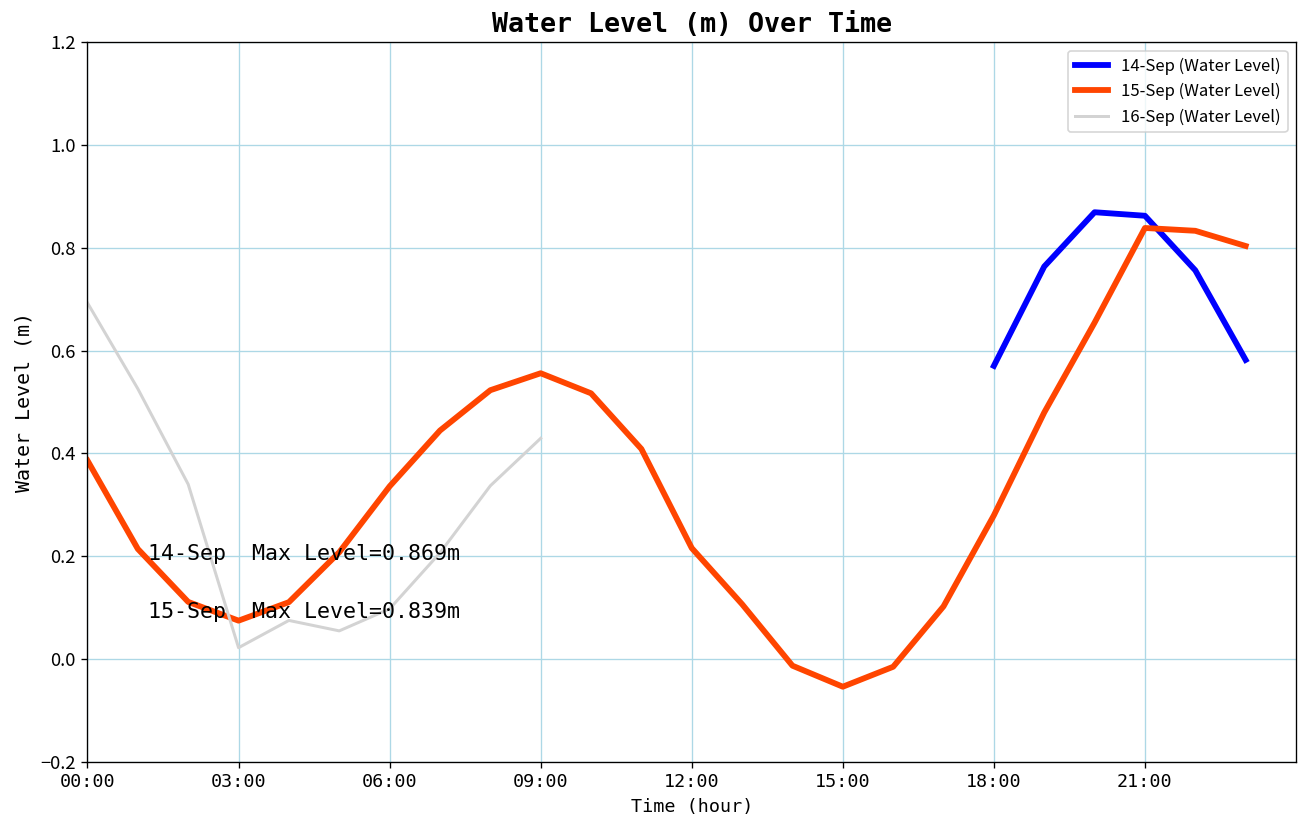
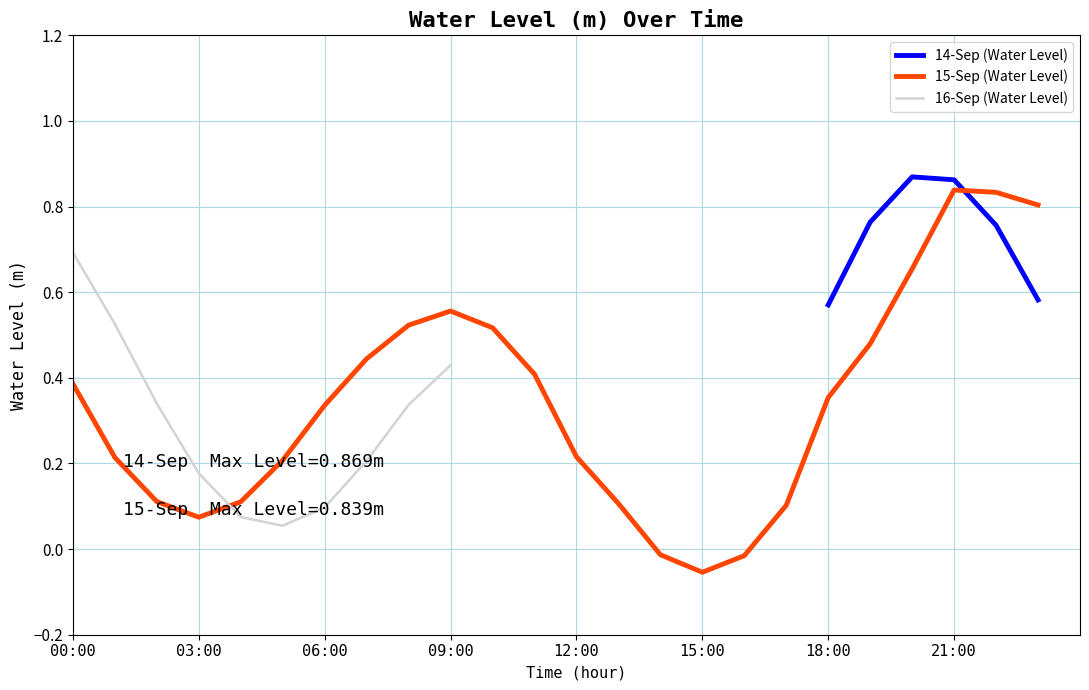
  {
    "14-Sep (Water Level)": {
      "18:00": 0.57,
      "21:00": 0.86
    },
    "15-Sep (Water Level)": {
      "00:00": 0.39,
      "06:00": 0.34,
      "09:00": 0.56,
      "12:00": 0.22,
      "15:00": -0.05,
-     "18:00": 0.28,
+     "18:00": 0.35,
      "21:00": 0.84
    },
    "16-Sep (Water Level)": {
      "00:00": 0.69,
-     "03:00": 0.02,
+     "03:00": 0.18,
      "09:00": 0.43
    }
  }
